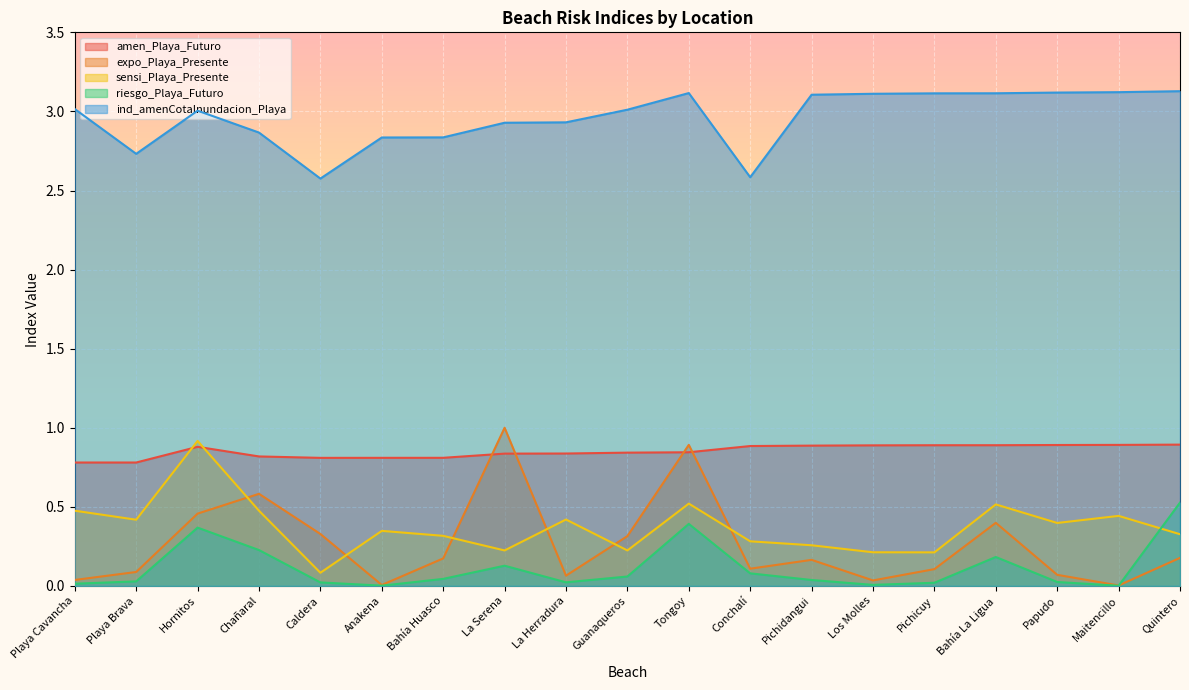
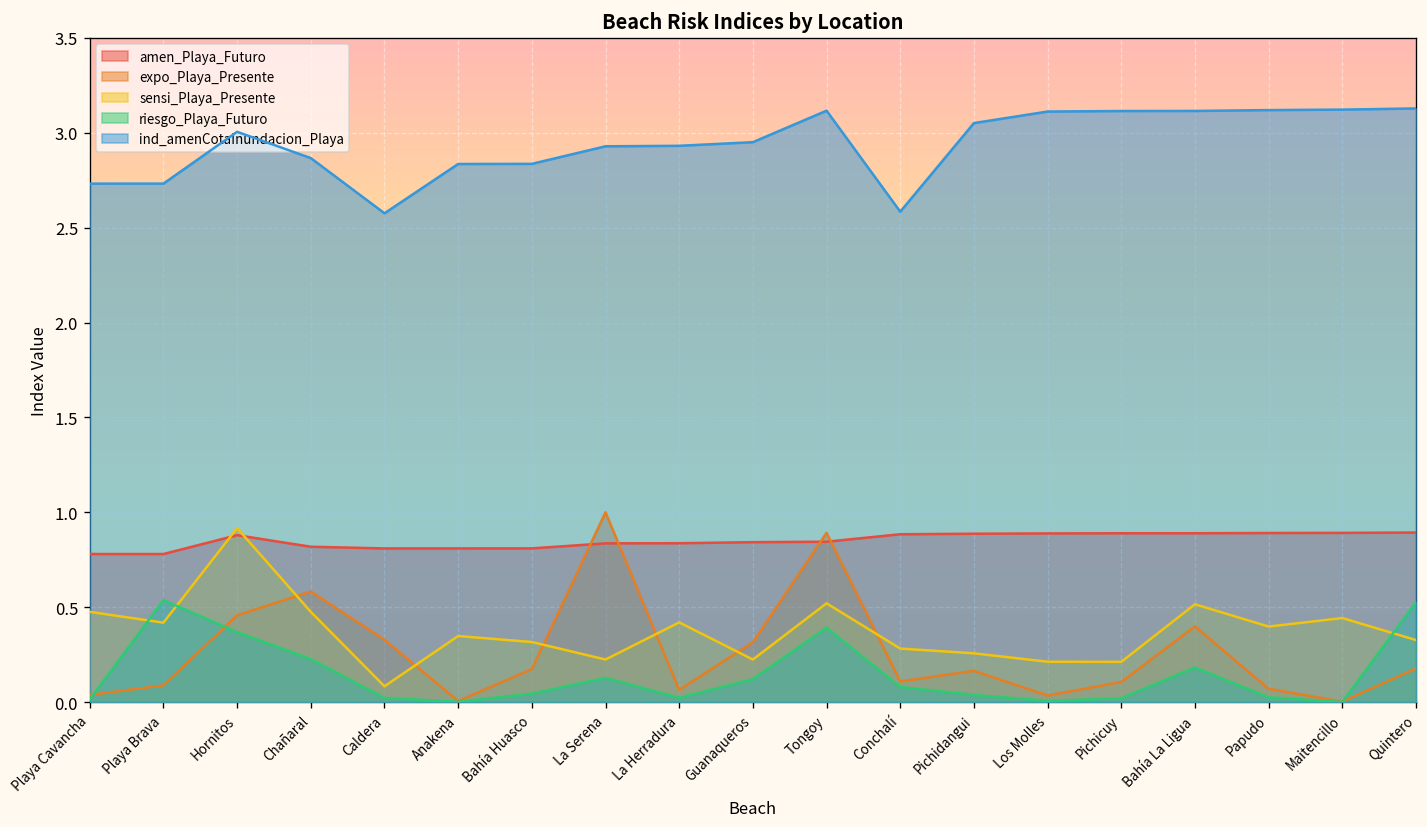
  {
    "riesgo_Playa_Futuro": {
      "Playa Cavancha": 0.01,
-     "Playa Brava": 0.03,
+     "Playa Brava": 0.54,
      "Hornitos": 0.37,
      "Chañaral": 0.23,
      "Caldera": 0.02,
      "Bahía Huasco": 0.04,
      "La Serena": 0.13,
      "La Herradura": 0.02,
-     "Guanaqueros": 0.06,
+     "Guanaqueros": 0.12,
      "Tongoy": 0.39,
      "Conchalí": 0.08,
      "Pichidangui": 0.04,
      "Los Molles": 0.01,
      "Pichicuy": 0.02,
      "Bahía La Ligua": 0.18,
      "Papudo": 0.02,
      "Quintero": 0.53
    },
    "ind_amenCotaInundacion_Playa": {
-     "Playa Cavancha": 3.02,
+     "Playa Cavancha": 2.73,
      "Playa Brava": 2.73,
      "Chañaral": 2.87,
      "Caldera": 2.58,
      "Anakena": 2.84,
      "Bahía Huasco": 2.84,
      "La Serena": 2.93,
      "La Herradura": 2.93,
-     "Guanaqueros": 3.01,
+     "Guanaqueros": 2.95,
      "Tongoy": 3.12,
      "Conchalí": 2.58,
-     "Pichidangui": 3.11,
+     "Pichidangui": 3.05,
      "Los Molles": 3.11,
      "Pichicuy": 3.11,
      "Bahía La Ligua": 3.11,
      "Papudo": 3.12,
      "Maitencillo": 3.12,
      "Quintero": 3.13
    }
  }
